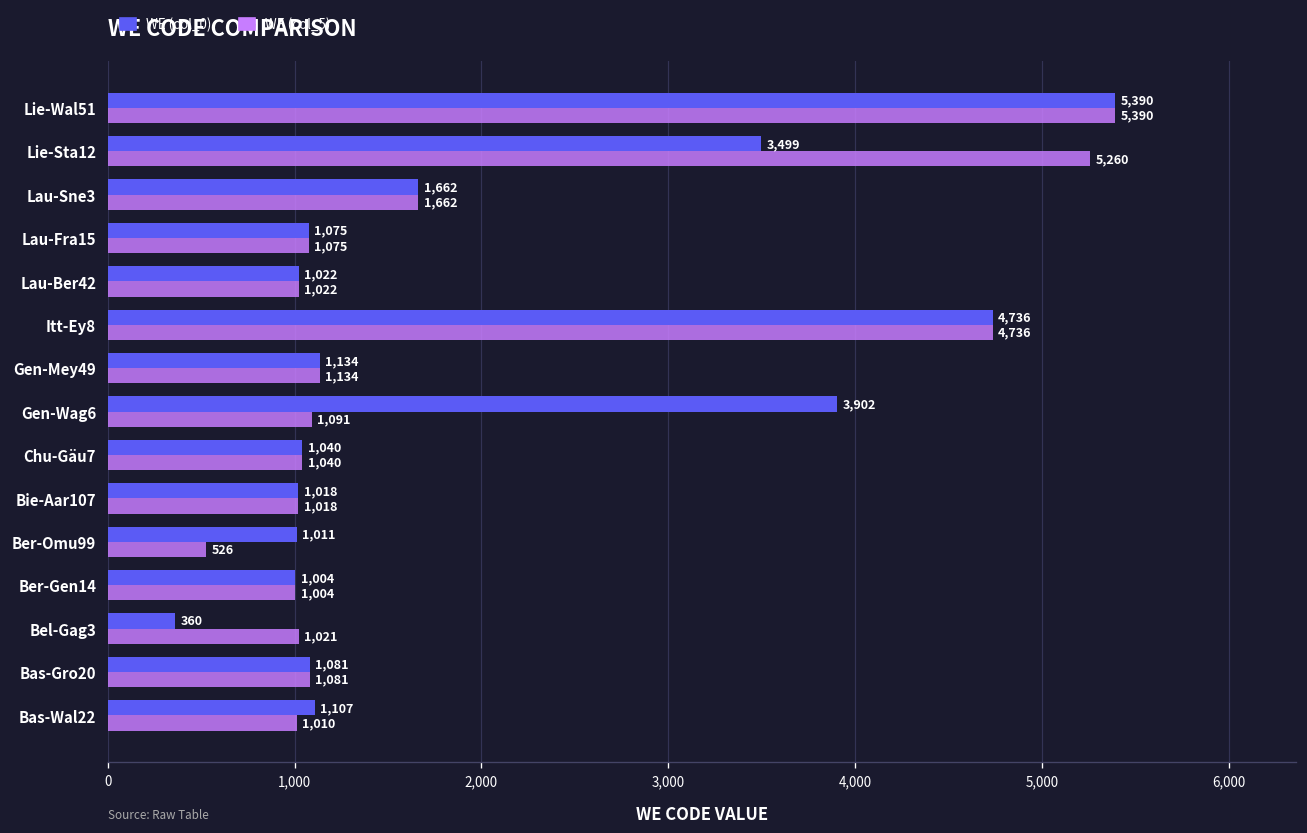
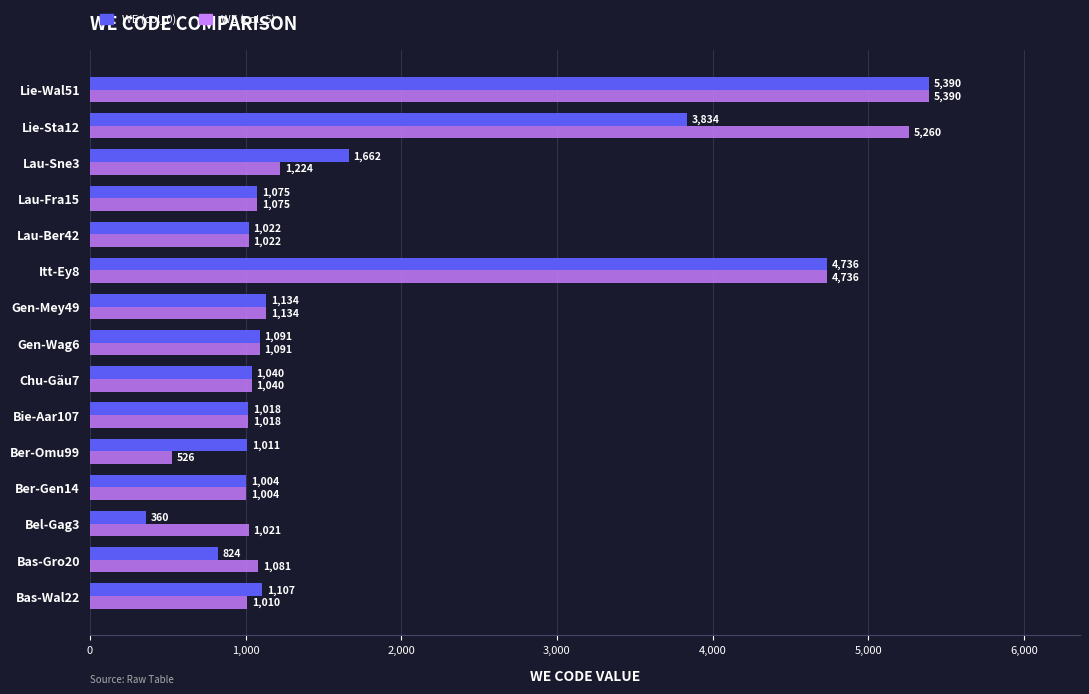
  {
    "WE (col_0)": {
      "Lie-Wal51": "5,390",
-     "Lie-Sta12": "3,499",
+     "Lie-Sta12": "3,834",
      "Lau-Sne3": "1,662",
      "Lau-Fra15": "1,075",
      "Lau-Ber42": "1,022",
      "Itt-Ey8": "4,736",
      "Gen-Mey49": "1,134",
-     "Gen-Wag6": "3,902",
+     "Gen-Wag6": "1,091",
      "Chu-Gäu7": "1,040",
      "Bie-Aar107": "1,018",
      "Ber-Omu99": "1,011",
      "Ber-Gen14": "1,004",
      "Bel-Gag3": "360",
-     "Bas-Gro20": "1,081",
+     "Bas-Gro20": "824",
      "Bas-Wal22": "1,107"
    },
    "WE (col_5)": {
      "Lie-Wal51": "5,390",
      "Lie-Sta12": "5,260",
-     "Lau-Sne3": "1,662",
+     "Lau-Sne3": "1,224",
      "Lau-Fra15": "1,075",
      "Lau-Ber42": "1,022",
      "Itt-Ey8": "4,736",
      "Gen-Mey49": "1,134",
      "Gen-Wag6": "1,091",
      "Chu-Gäu7": "1,040",
      "Bie-Aar107": "1,018",
      "Ber-Omu99": "526",
      "Ber-Gen14": "1,004",
      "Bel-Gag3": "1,021",
      "Bas-Gro20": "1,081",
      "Bas-Wal22": "1,010"
    }
  }
